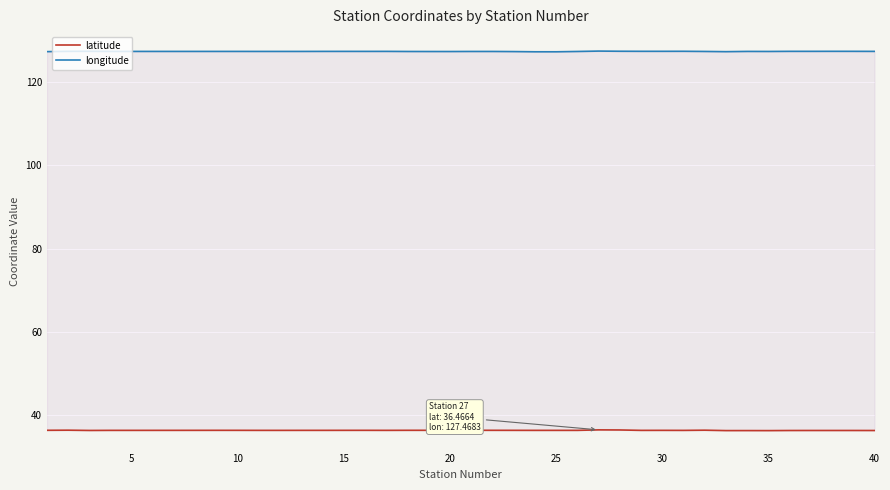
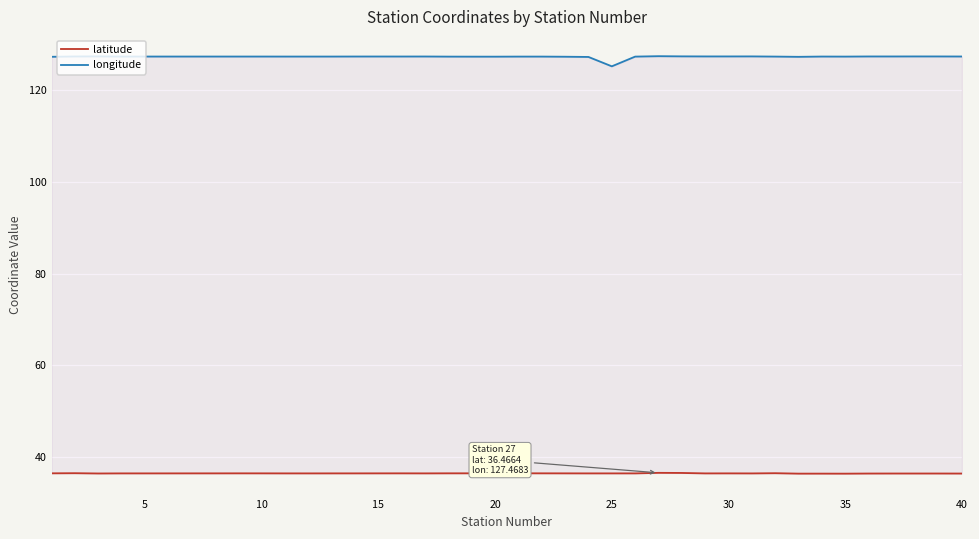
  {
    "latitude": {
      "5": 36,
      "10": 36,
      "15": 36,
      "30": 36,
      "35": 36,
      "40": 36
    },
    "longitude": {
      "10": 127,
      "15": 127,
      "20": 127,
-     "25": 127,
+     "25": 125,
      "30": 127,
      "35": 127,
      "40": 127
    }
  }
